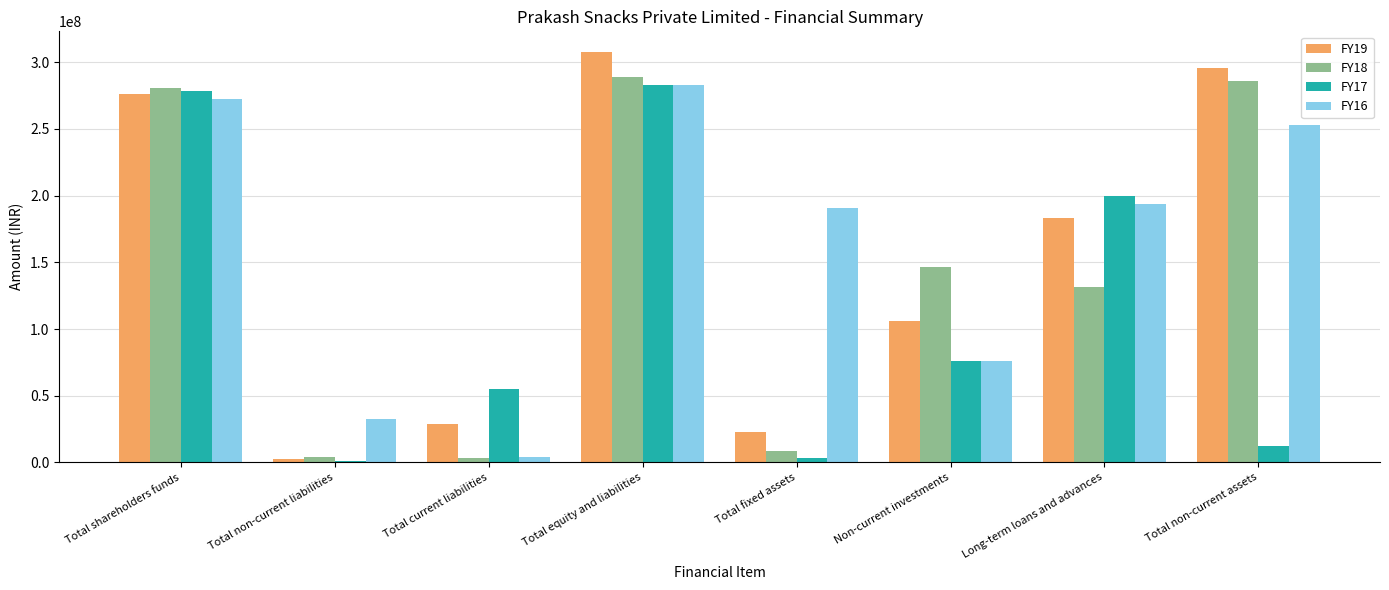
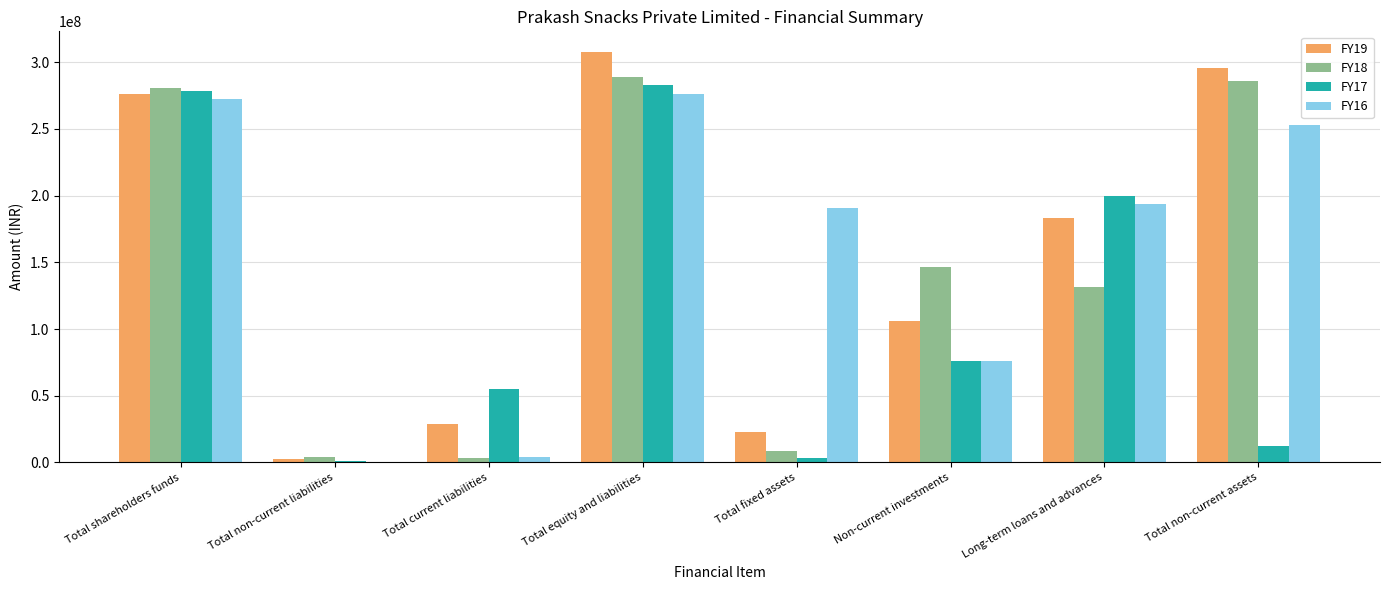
  {
    "FY19": {
      "Total shareholders funds": 276000000,
      "Total non-current liabilities": 3000000,
      "Total current liabilities": 29000000,
      "Total equity and liabilities": 308000000,
      "Total fixed assets": 23000000,
      "Non-current investments": 106000000,
      "Long-term loans and advances": 183000000,
      "Total non-current assets": 295000000
    },
    "FY18": {
      "Total shareholders funds": 281000000,
      "Total non-current liabilities": 4000000,
      "Total current liabilities": 3000000,
      "Total equity and liabilities": 289000000,
      "Total fixed assets": 9000000,
      "Non-current investments": 146000000,
      "Long-term loans and advances": 131000000,
      "Total non-current assets": 286000000
    },
    "FY17": {
      "Total shareholders funds": 278000000,
      "Total current liabilities": 55000000,
      "Total equity and liabilities": 283000000,
      "Total fixed assets": 3000000,
      "Non-current investments": 76000000,
      "Long-term loans and advances": 200000000,
      "Total non-current assets": 13000000
    },
    "FY16": {
      "Total shareholders funds": 273000000,
-     "Total non-current liabilities": 33000000,
+     "Total non-current liabilities": 0,
      "Total current liabilities": 4000000,
-     "Total equity and liabilities": 283000000,
+     "Total equity and liabilities": 276000000,
      "Total fixed assets": 190000000,
      "Non-current investments": 76000000,
      "Long-term loans and advances": 194000000,
      "Total non-current assets": 253000000
    }
  }
